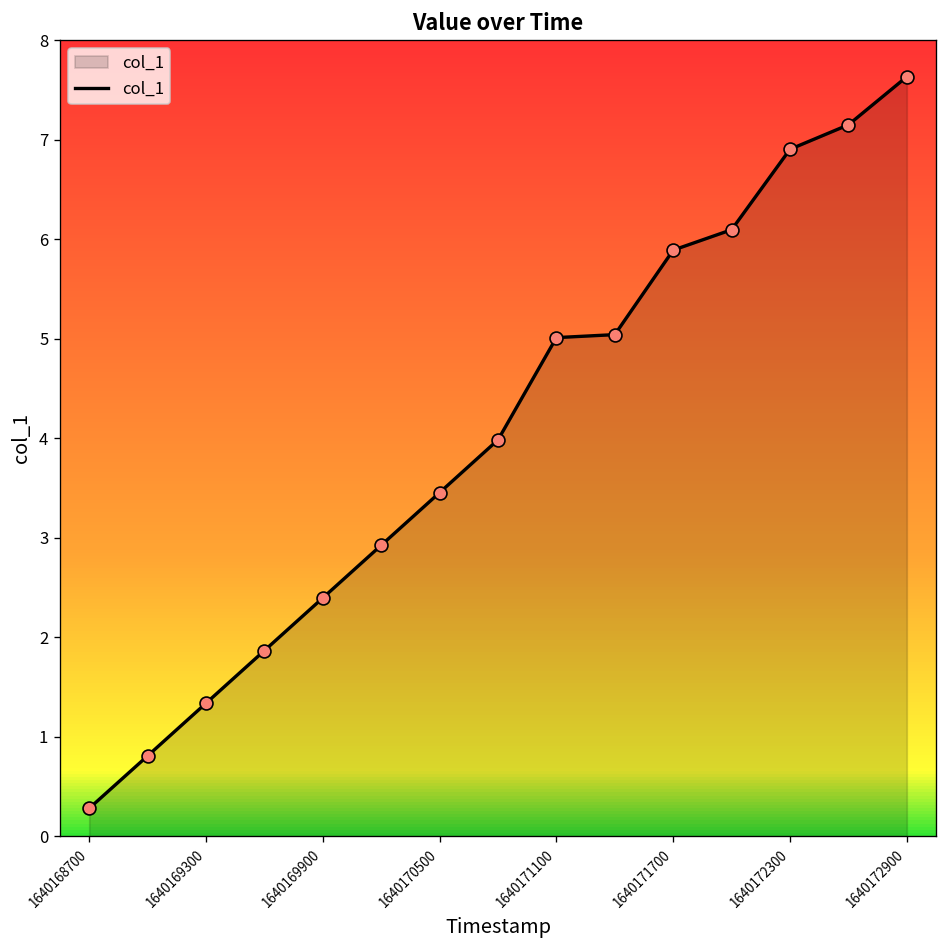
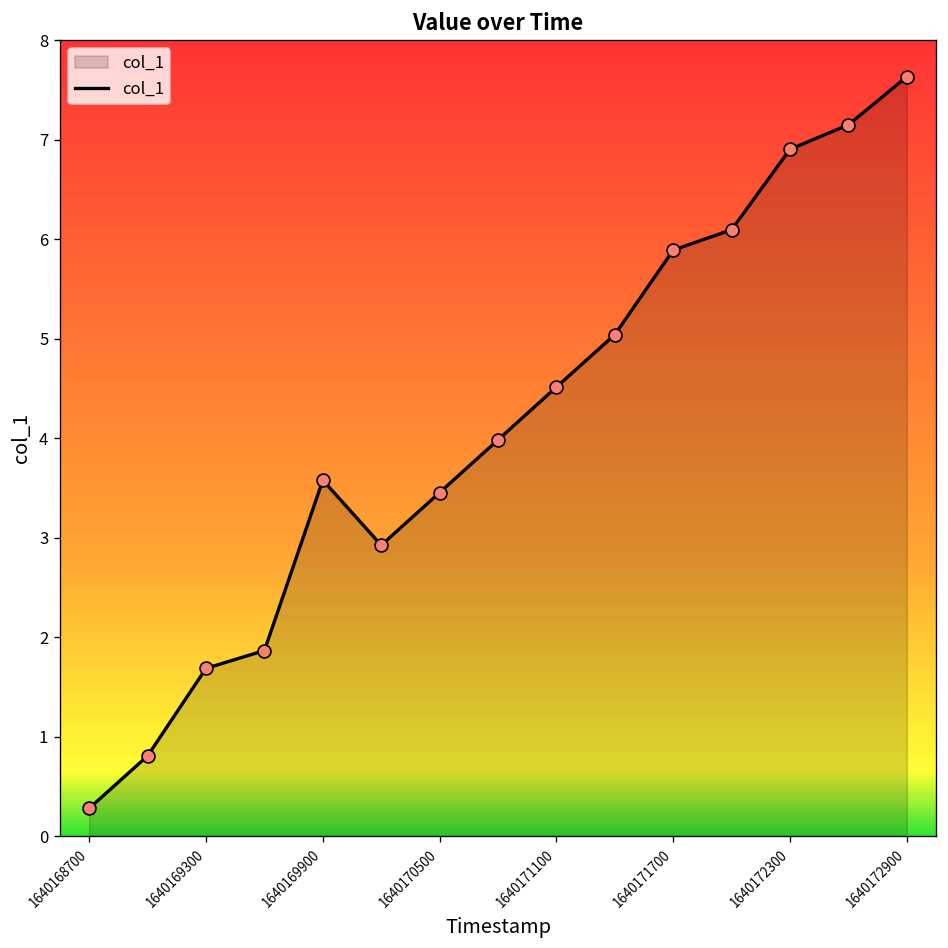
  {
    "1640168700": 0.3,
-   "1640169300": 1.3,
-   "1640169900": 2.4,
+   "1640169300": 1.7,
+   "1640169900": 3.6,
    "1640170500": 3.5,
-   "1640171100": 5.0,
+   "1640171100": 4.5,
    "1640171700": 5.9,
    "1640172300": 6.9,
    "1640172900": 7.6
  }
